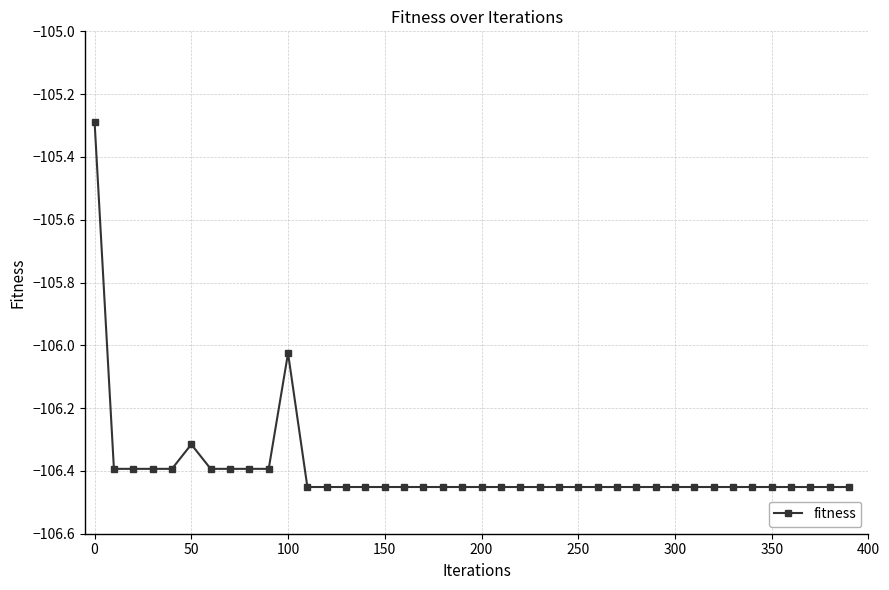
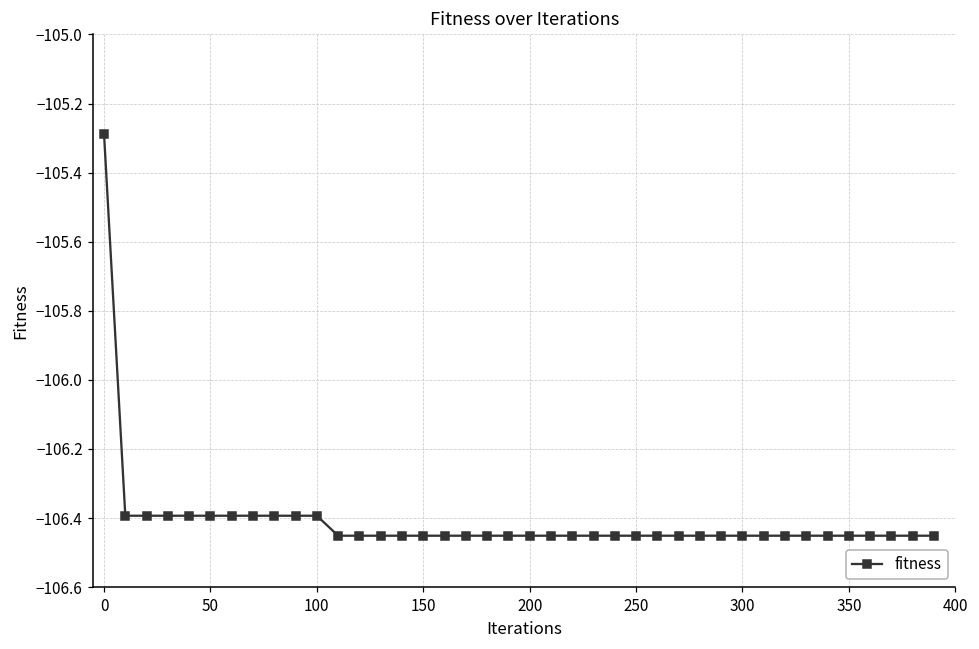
  {
    "0": -105.29,
-   "50": -106.32,
-   "100": -106.03,
+   "50": -106.39,
+   "100": -106.39,
    "150": -106.45,
    "200": -106.45,
    "250": -106.45,
    "300": -106.45,
    "350": -106.45
  }
